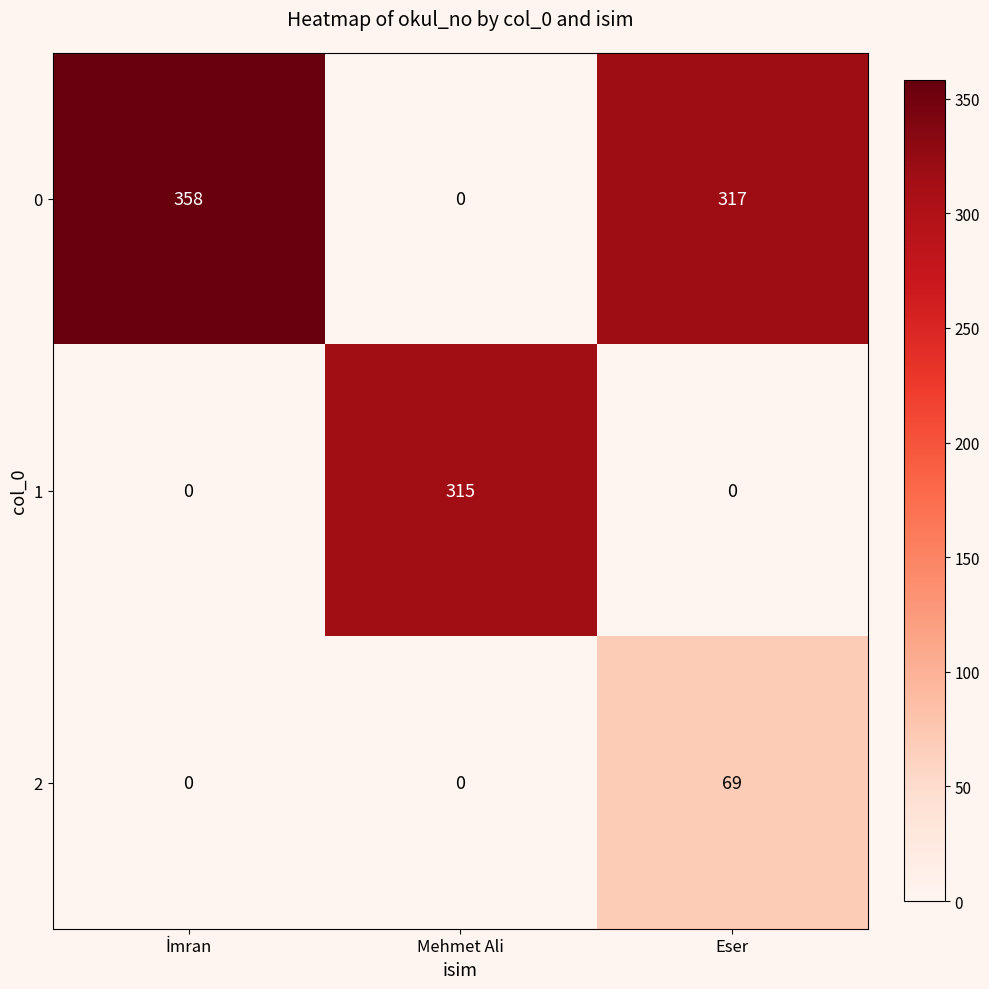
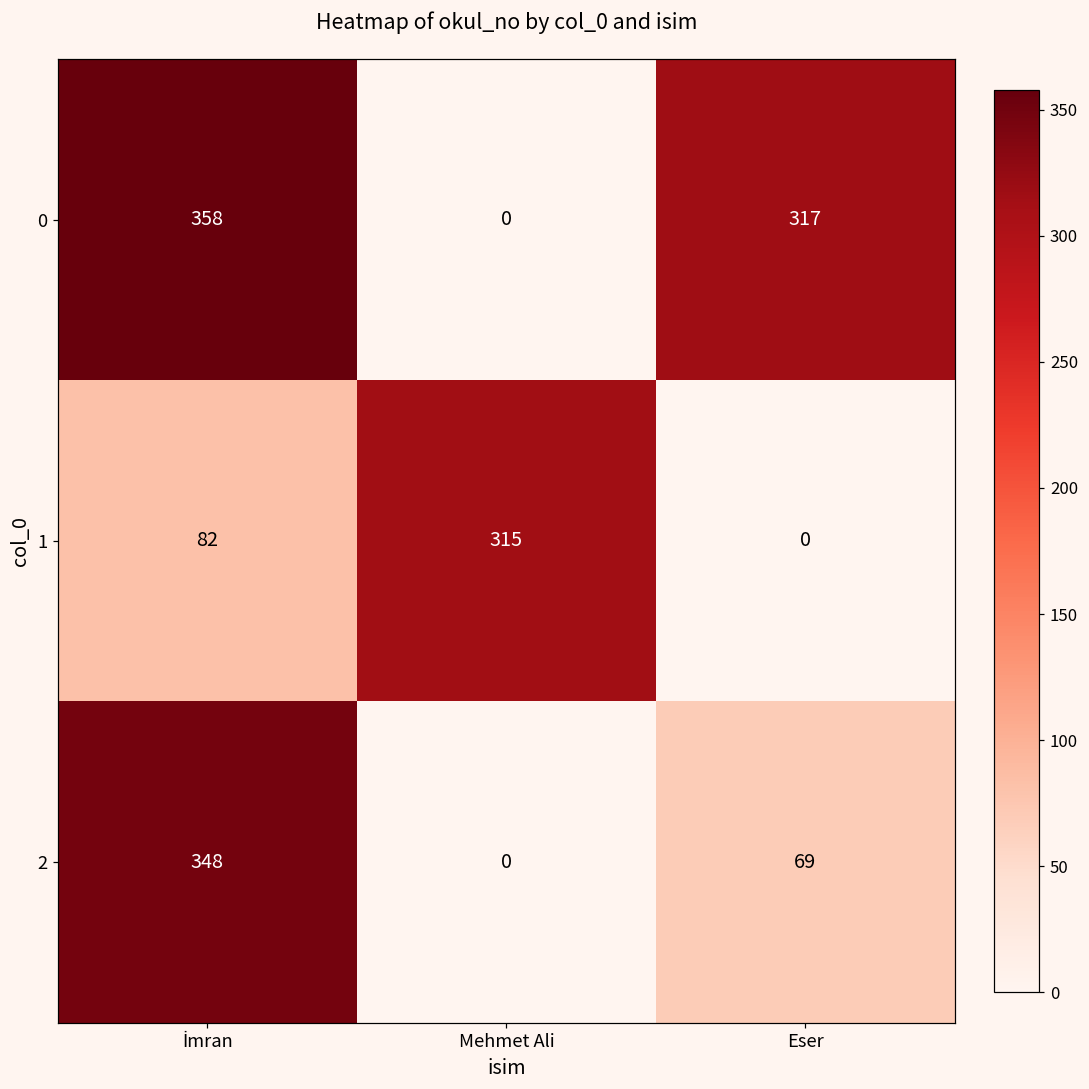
  {
    "0": {
      "İmran": 358,
      "Mehmet Ali": 0,
      "Eser": 317
    },
    "1": {
-     "İmran": 0,
+     "İmran": 82,
      "Mehmet Ali": 315,
      "Eser": 0
    },
    "2": {
-     "İmran": 0,
+     "İmran": 348,
      "Mehmet Ali": 0,
      "Eser": 69
    }
  }
